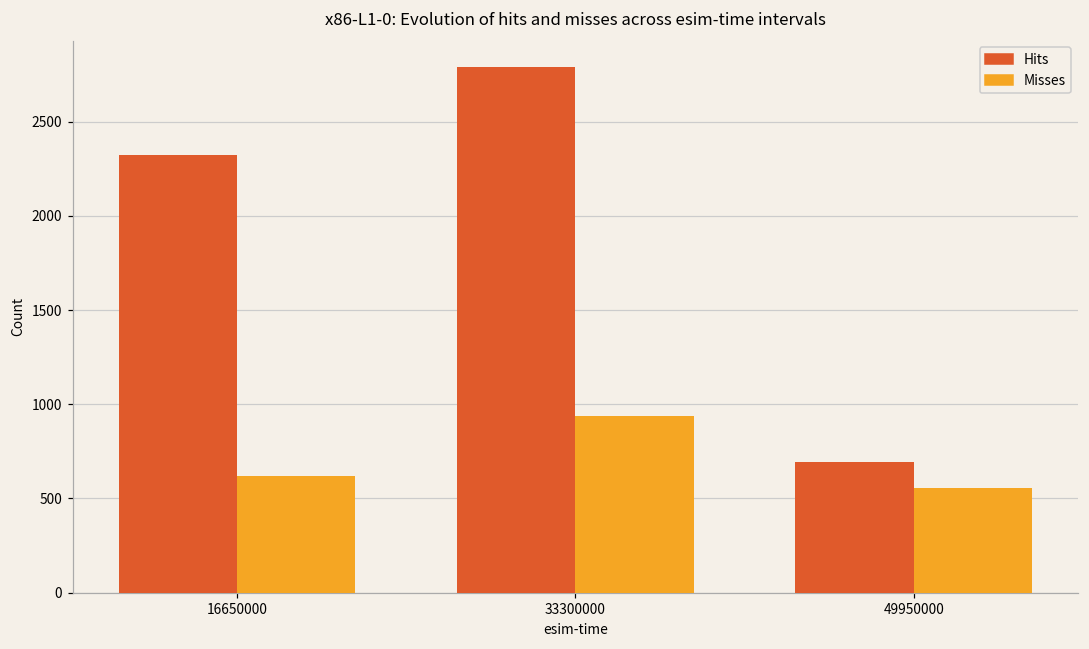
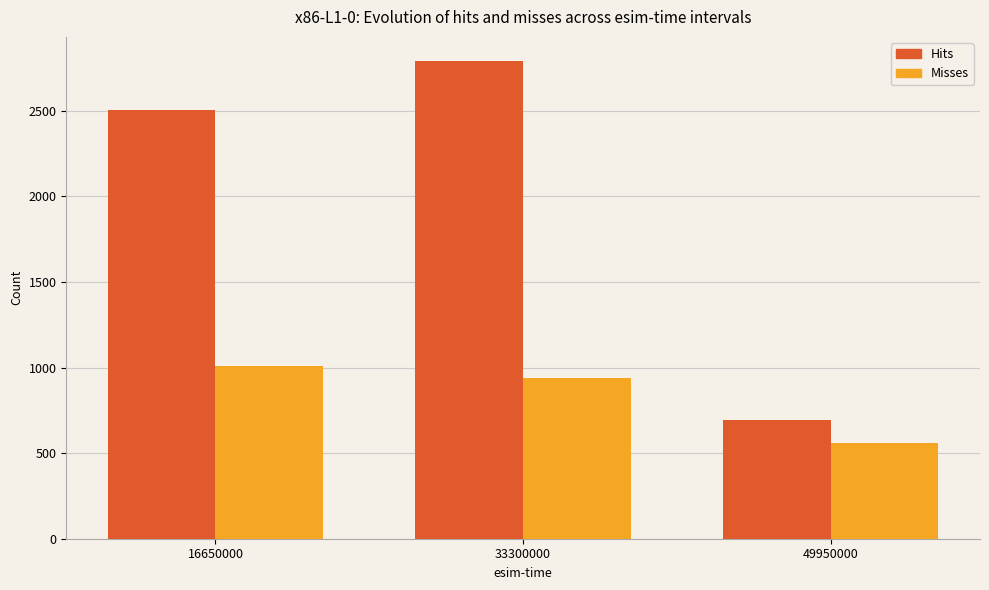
  {
    "Hits": {
-     "16650000": 2330,
+     "16650000": 2500,
      "33300000": 2790,
      "49950000": 690
    },
    "Misses": {
-     "16650000": 620,
+     "16650000": 1010,
      "33300000": 940,
      "49950000": 560
    }
  }
